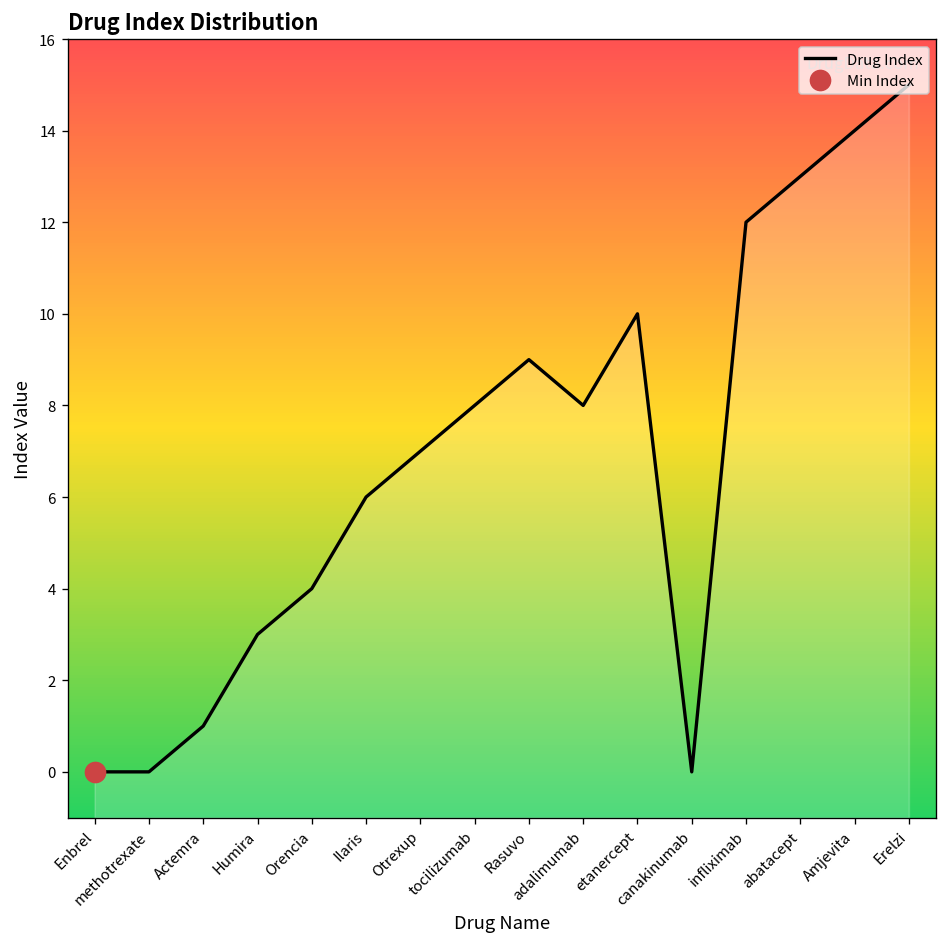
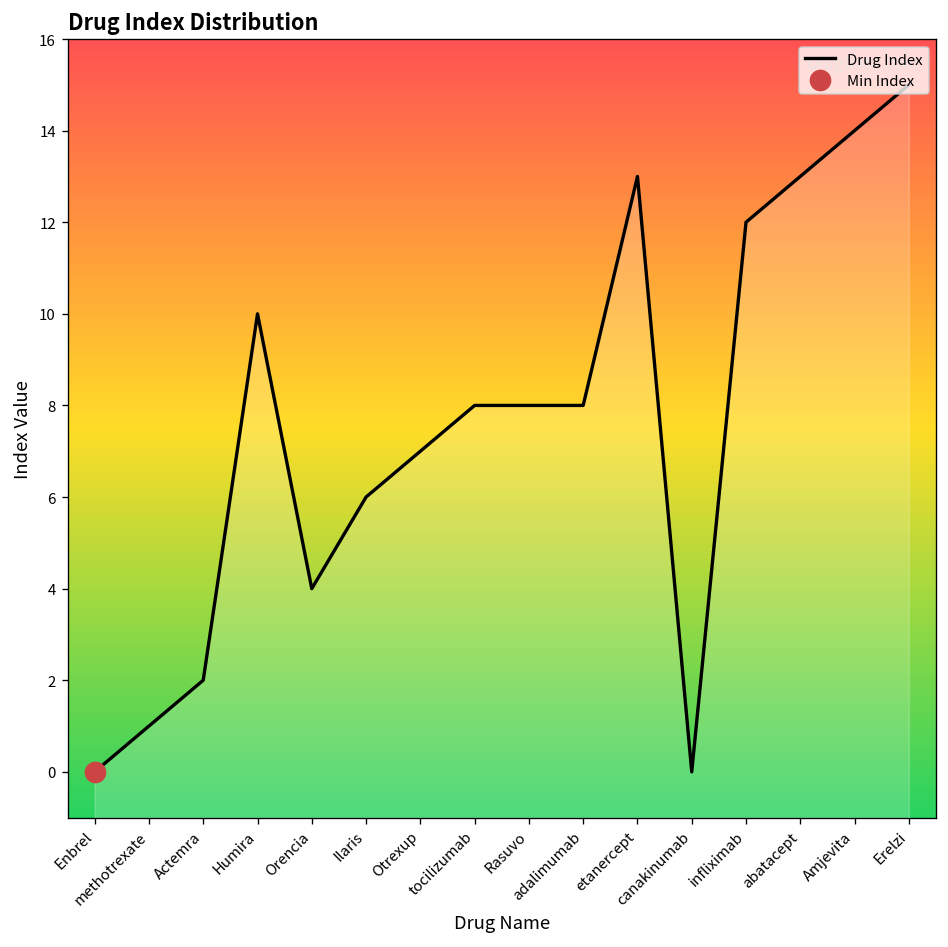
  {
    "Drug Index": {
-     "methotrexate": 0,
-     "Actemra": 1,
-     "Humira": 3,
+     "methotrexate": 1,
+     "Actemra": 2,
+     "Humira": 10,
      "Orencia": 4,
      "Ilaris": 6,
      "Otrexup": 7,
      "tocilizumab": 8,
-     "Rasuvo": 9,
+     "Rasuvo": 8,
      "adalimumab": 8,
-     "etanercept": 10,
+     "etanercept": 13,
      "canakinumab": 0,
      "infliximab": 12,
      "abatacept": 13,
      "Amjevita": 14
    }
  }
